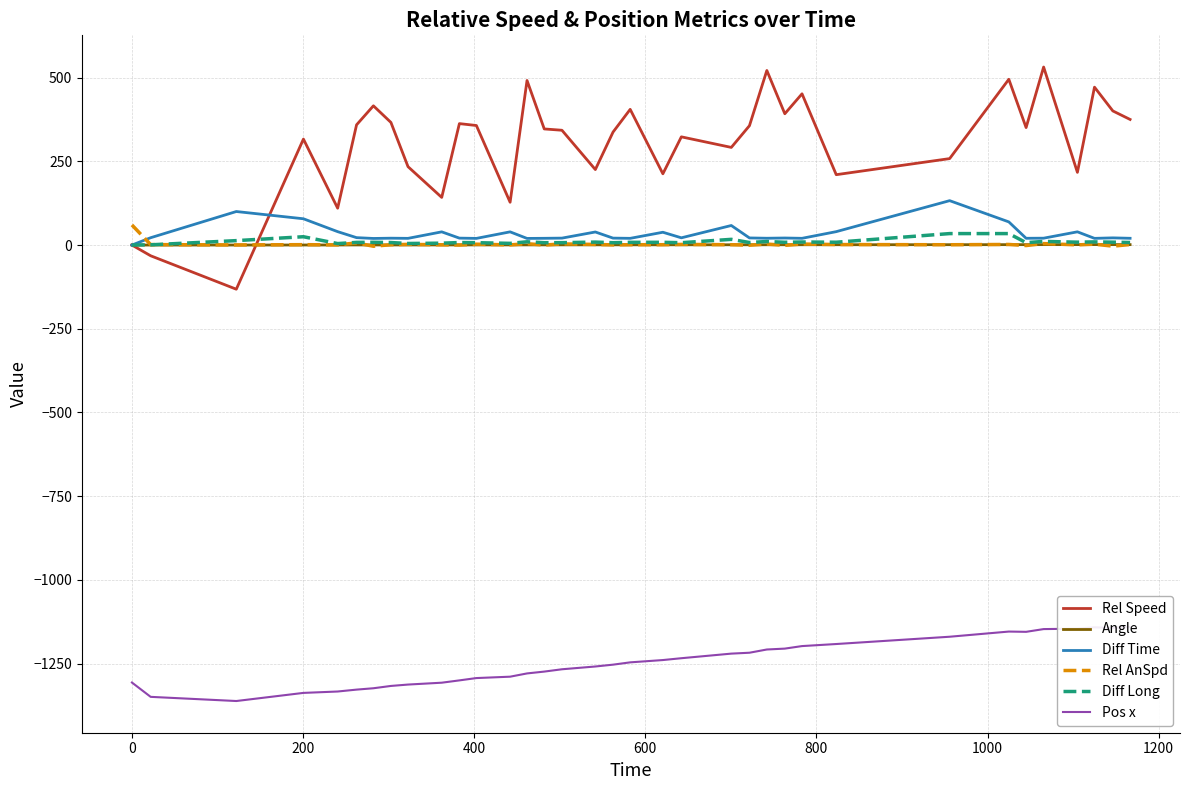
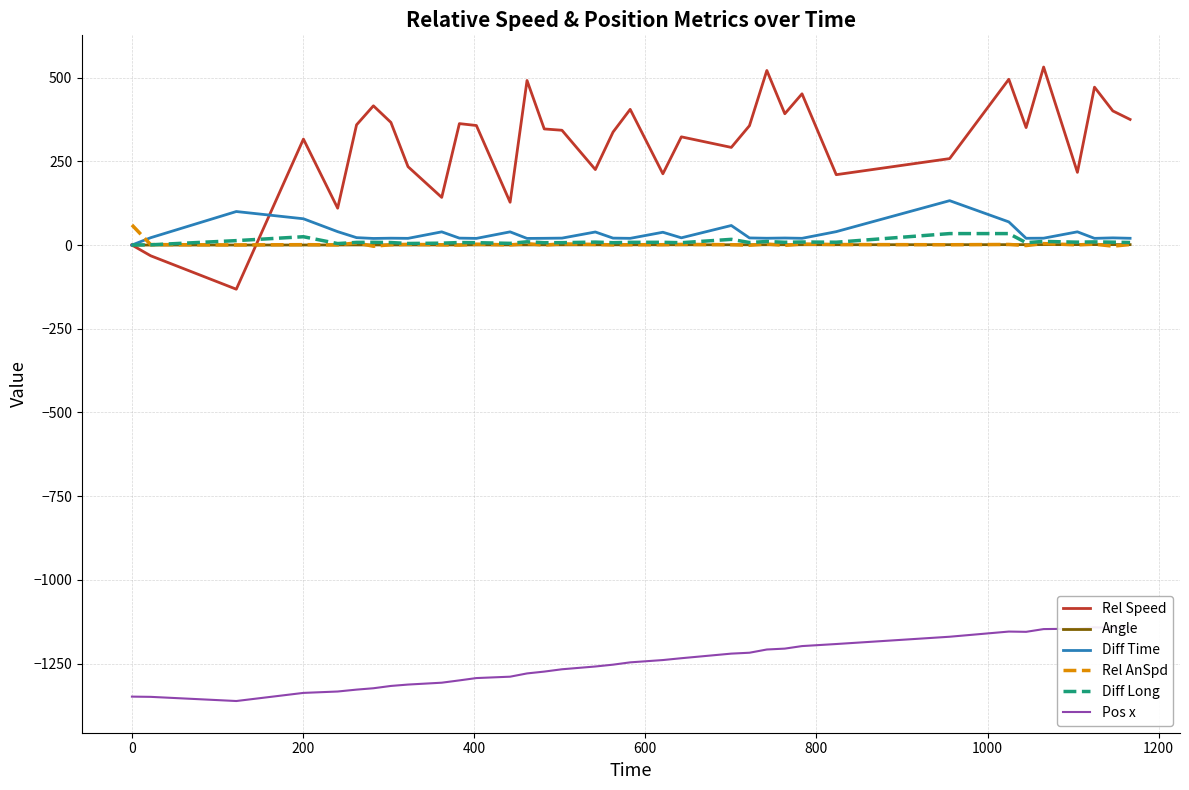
  {
    "Rel AnSpd": {
      "0": 60
    },
    "Pos x": {
-     "0": -1310
+     "0": -1350
    }
  }
